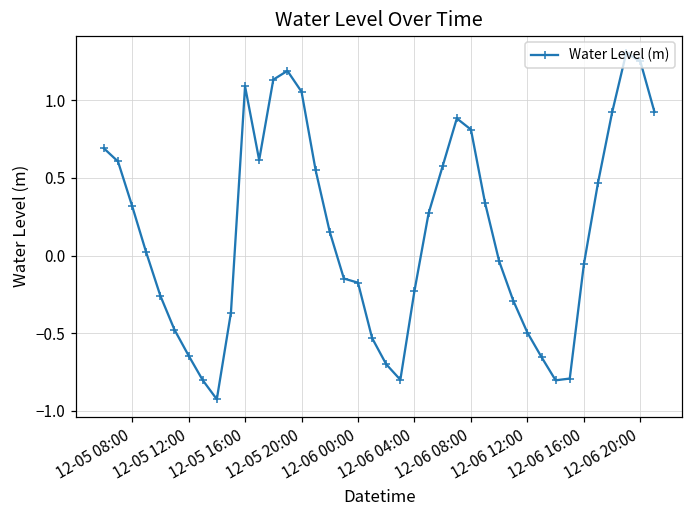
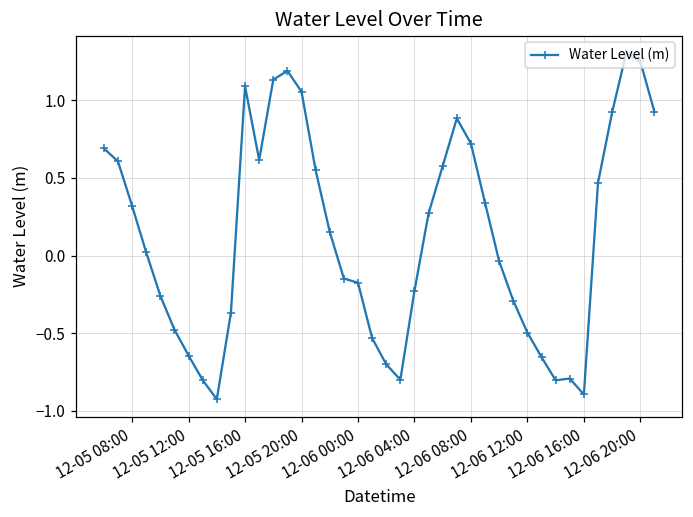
  {
    "12-05 08:00": 0.32,
    "12-05 12:00": -0.64,
    "12-05 16:00": 1.09,
    "12-05 20:00": 1.06,
    "12-06 00:00": -0.17,
    "12-06 04:00": -0.23,
-   "12-06 08:00": 0.81,
+   "12-06 08:00": 0.72,
    "12-06 12:00": -0.50,
-   "12-06 16:00": -0.06
+   "12-06 16:00": -0.89
  }
